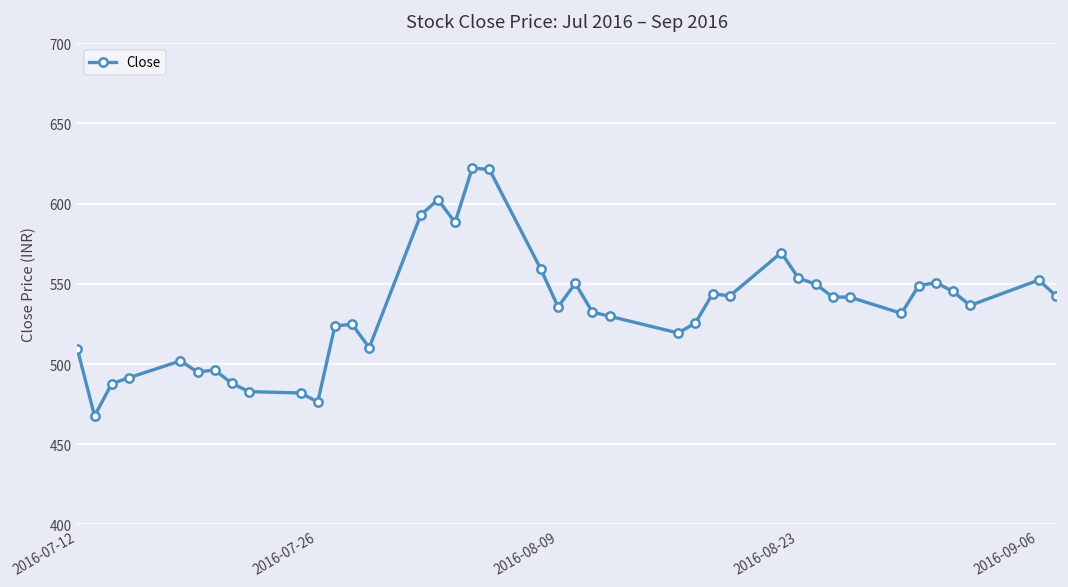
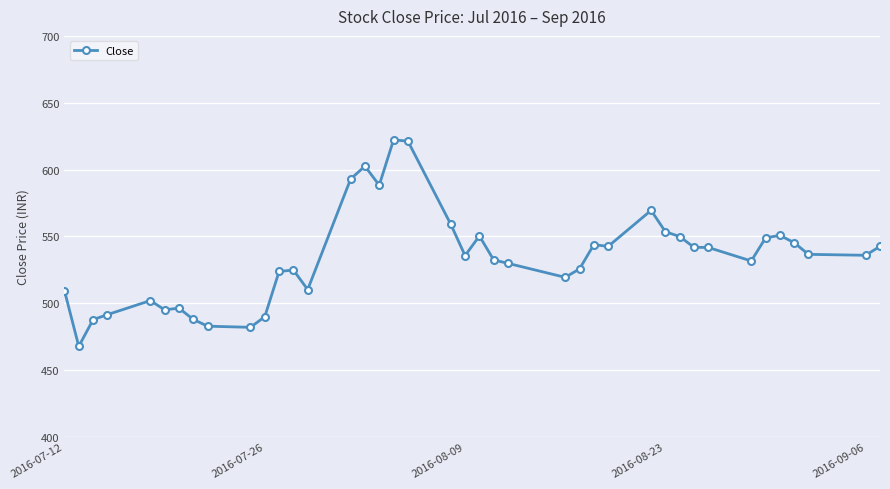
  {
    "2016-07-12": 509,
-   "2016-07-26": 476,
+   "2016-07-26": 490,
    "2016-08-09": 536,
    "2016-08-23": 554,
-   "2016-09-06": 552
+   "2016-09-06": 536
  }
